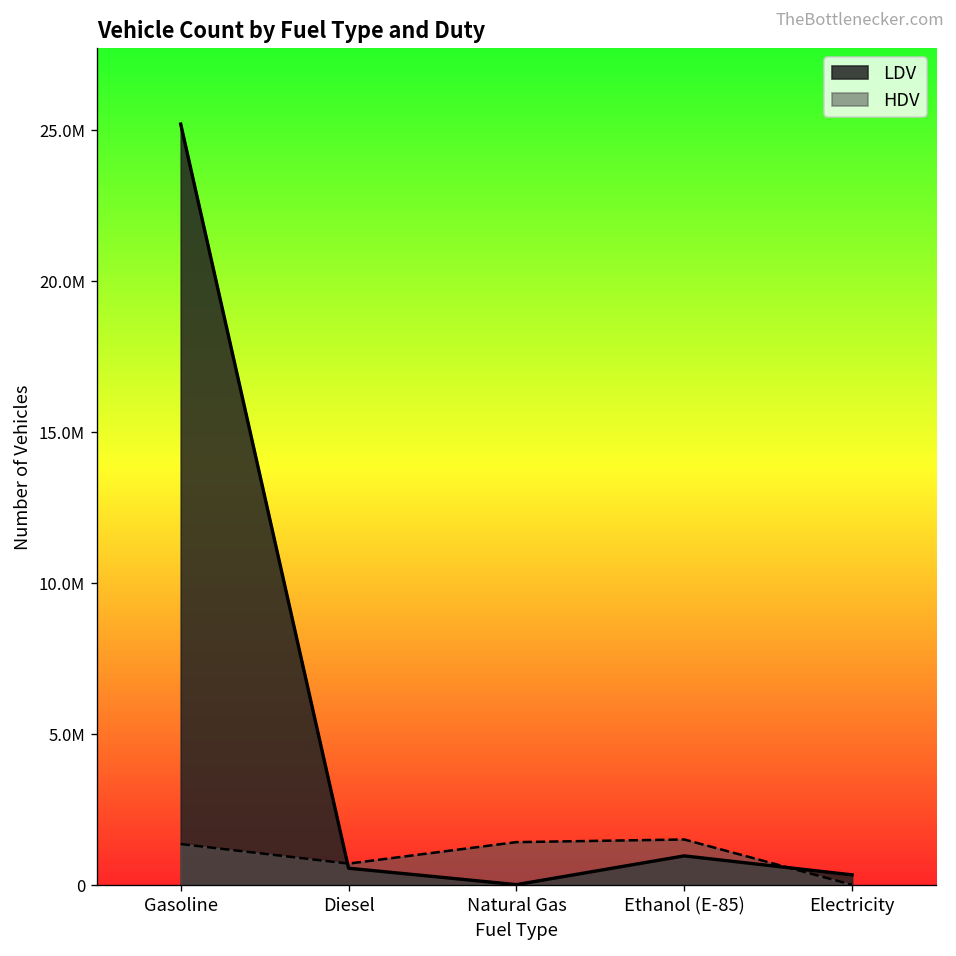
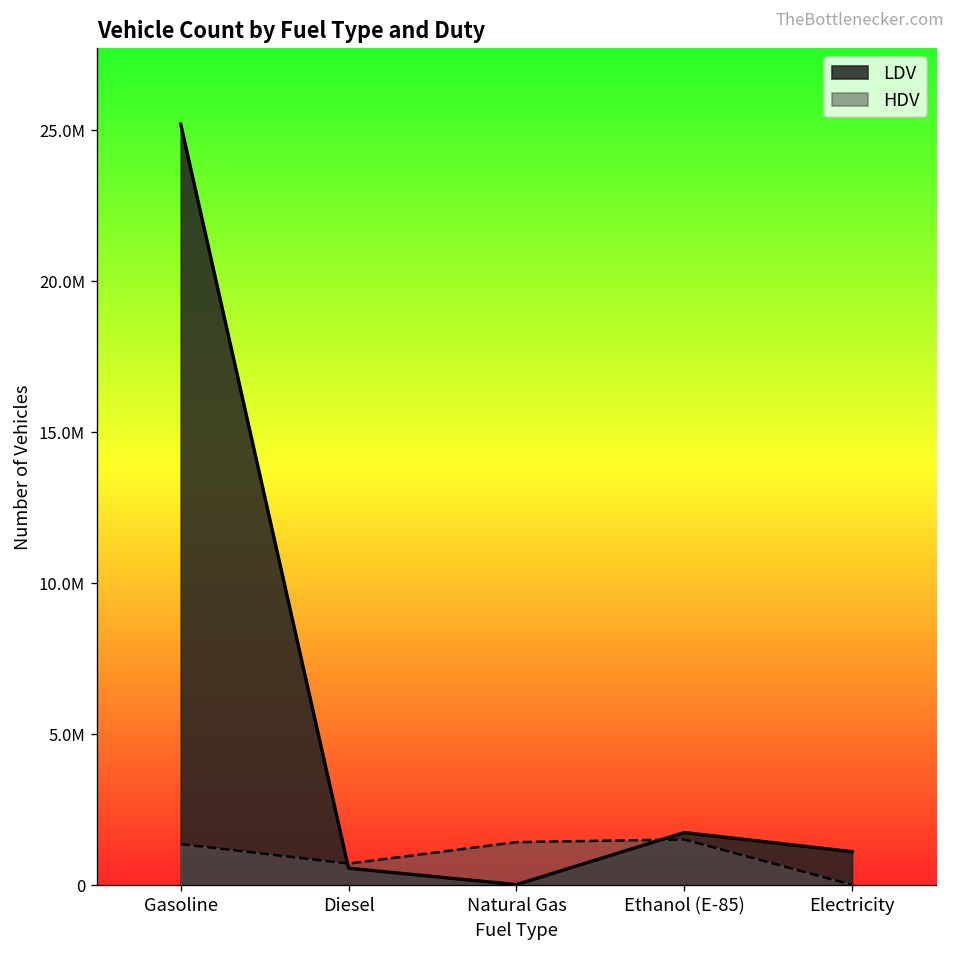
  {
    "LDV": {
      "Gasoline": 25200000,
      "Diesel": 600000,
      "Natural Gas": 0,
-     "Ethanol (E-85)": 1000000,
-     "Electricity": 300000
+     "Ethanol (E-85)": 1700000,
+     "Electricity": 1100000
    },
    "HDV": {
      "Gasoline": 1400000,
      "Diesel": 700000,
      "Natural Gas": 1400000,
      "Ethanol (E-85)": 1500000,
      "Electricity": 0
    }
  }
